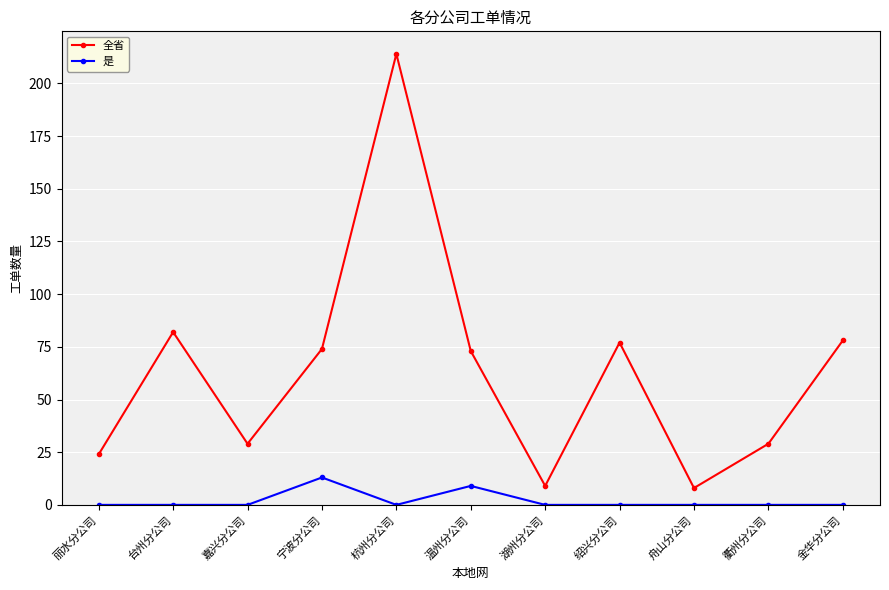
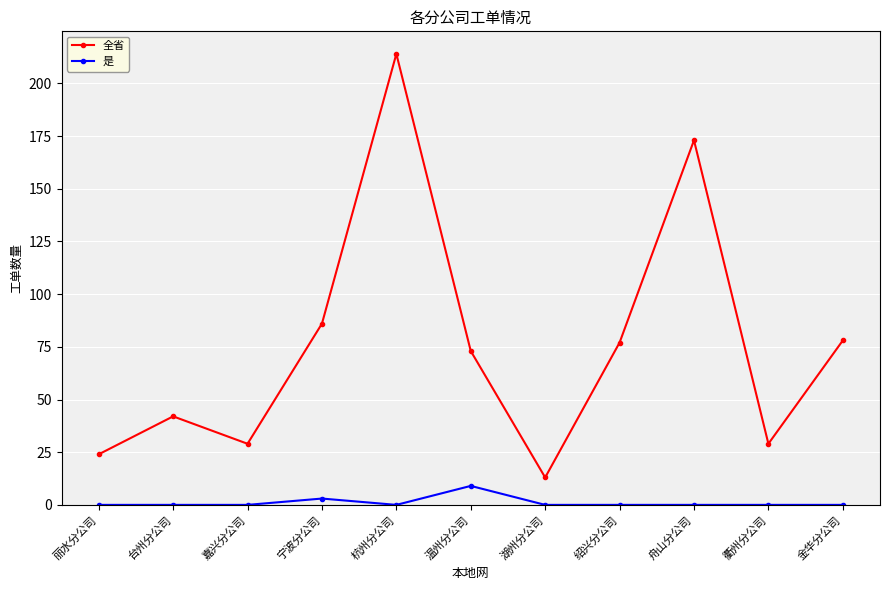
  {
    "全省": {
      "丽水分公司": 24,
-     "台州分公司": 82,
+     "台州分公司": 42,
      "嘉兴分公司": 29,
-     "宁波分公司": 74,
+     "宁波分公司": 86,
      "杭州分公司": 214,
      "温州分公司": 73,
-     "湖州分公司": 9,
+     "湖州分公司": 13,
      "绍兴分公司": 77,
-     "舟山分公司": 8,
+     "舟山分公司": 173,
      "衢州分公司": 29,
      "金华分公司": 78
    },
    "是": {
      "丽水分公司": 0,
      "台州分公司": 0,
      "嘉兴分公司": 0,
-     "宁波分公司": 13,
+     "宁波分公司": 3,
      "杭州分公司": 0,
      "温州分公司": 9,
      "湖州分公司": 0,
      "绍兴分公司": 0,
      "舟山分公司": 0,
      "衢州分公司": 0,
      "金华分公司": 0
    }
  }
